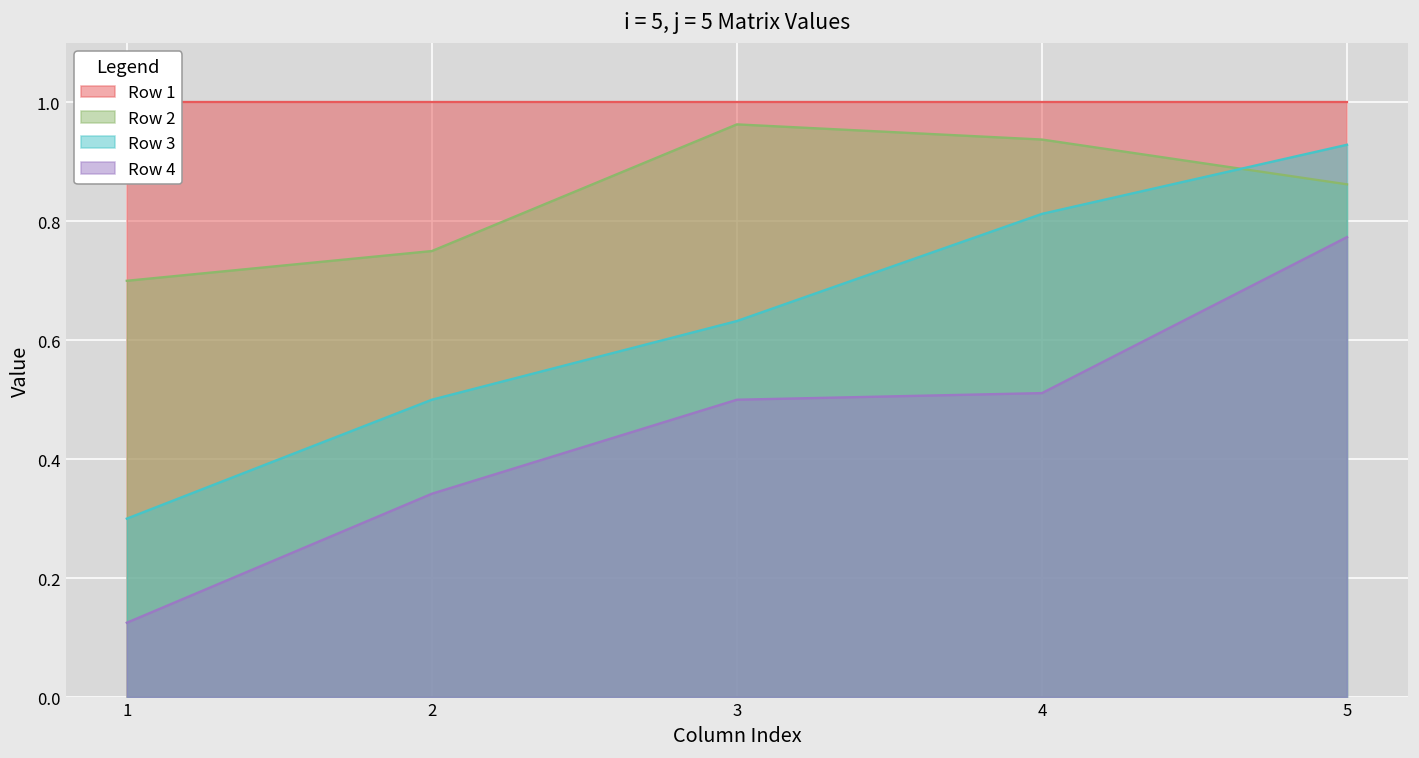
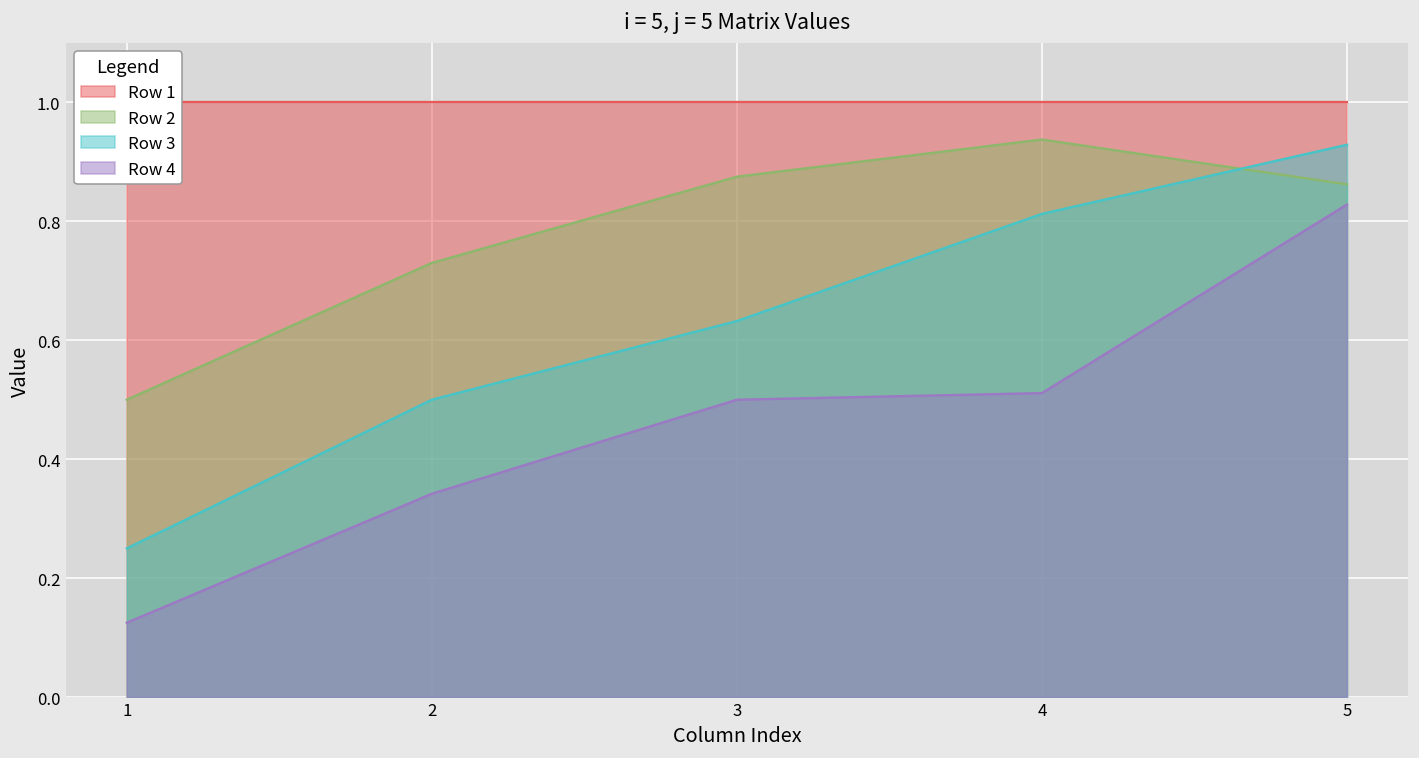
  {
    "Row 1": {
      "2": 1.00,
      "3": 1.00,
      "4": 1.00,
      "5": 1.00
    },
    "Row 2": {
-     "1": 0.7,
-     "2": 0.75,
-     "3": 0.96,
+     "1": 0.5,
+     "2": 0.73,
+     "3": 0.88,
      "4": 0.94,
      "5": 0.86
    },
    "Row 3": {
-     "1": 0.30,
+     "1": 0.25,
      "2": 0.50,
      "3": 0.63,
      "4": 0.81,
      "5": 0.93
    },
    "Row 4": {
      "1": 0.13,
      "2": 0.34,
      "3": 0.50,
      "4": 0.51,
-     "5": 0.77
+     "5": 0.83
    }
  }
